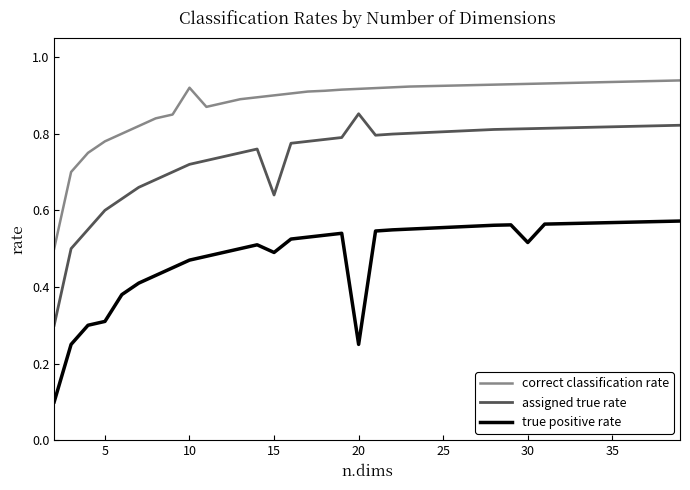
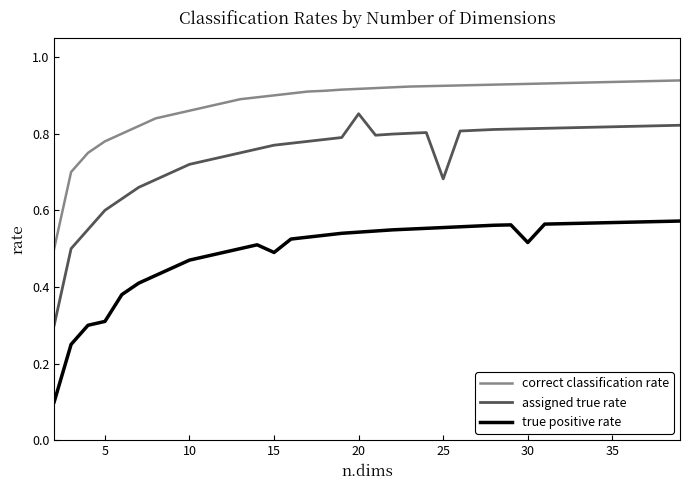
  {
    "correct classification rate": {
      "5": 0.78,
-     "10": 0.92,
+     "10": 0.86,
      "15": 0.90,
      "20": 0.92,
      "25": 0.93,
      "30": 0.93,
      "35": 0.94
    },
    "assigned true rate": {
      "5": 0.60,
      "10": 0.72,
-     "15": 0.64,
+     "15": 0.77,
      "20": 0.85,
-     "25": 0.81,
+     "25": 0.68,
      "30": 0.81,
      "35": 0.82
    },
    "true positive rate": {
      "5": 0.31,
      "10": 0.47,
      "15": 0.49,
-     "20": 0.25,
+     "20": 0.54,
      "25": 0.56,
      "30": 0.52,
      "35": 0.57
    }
  }
